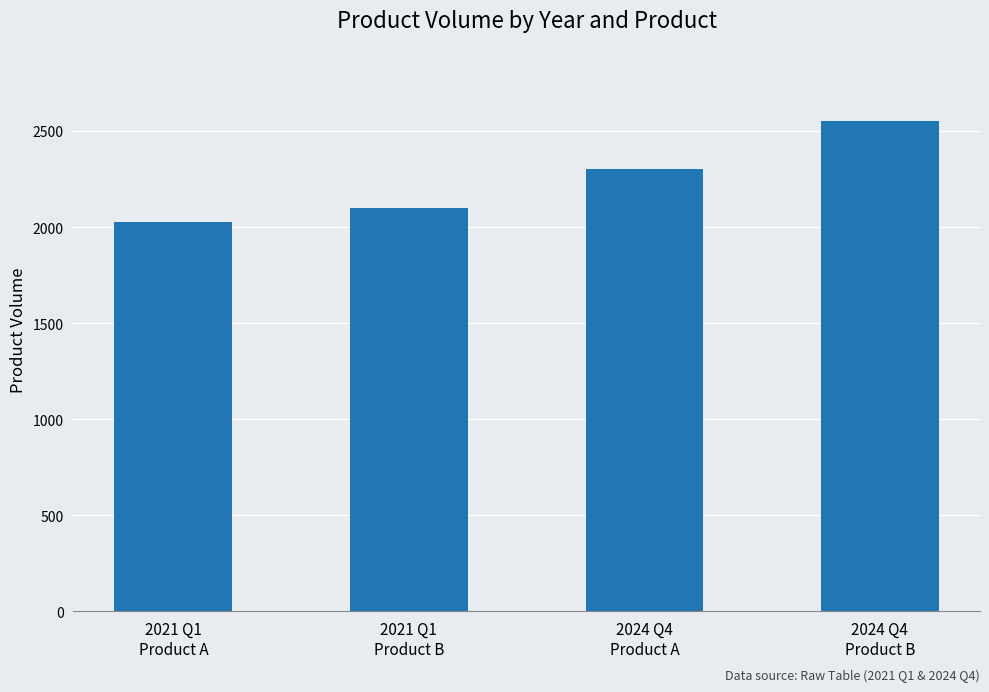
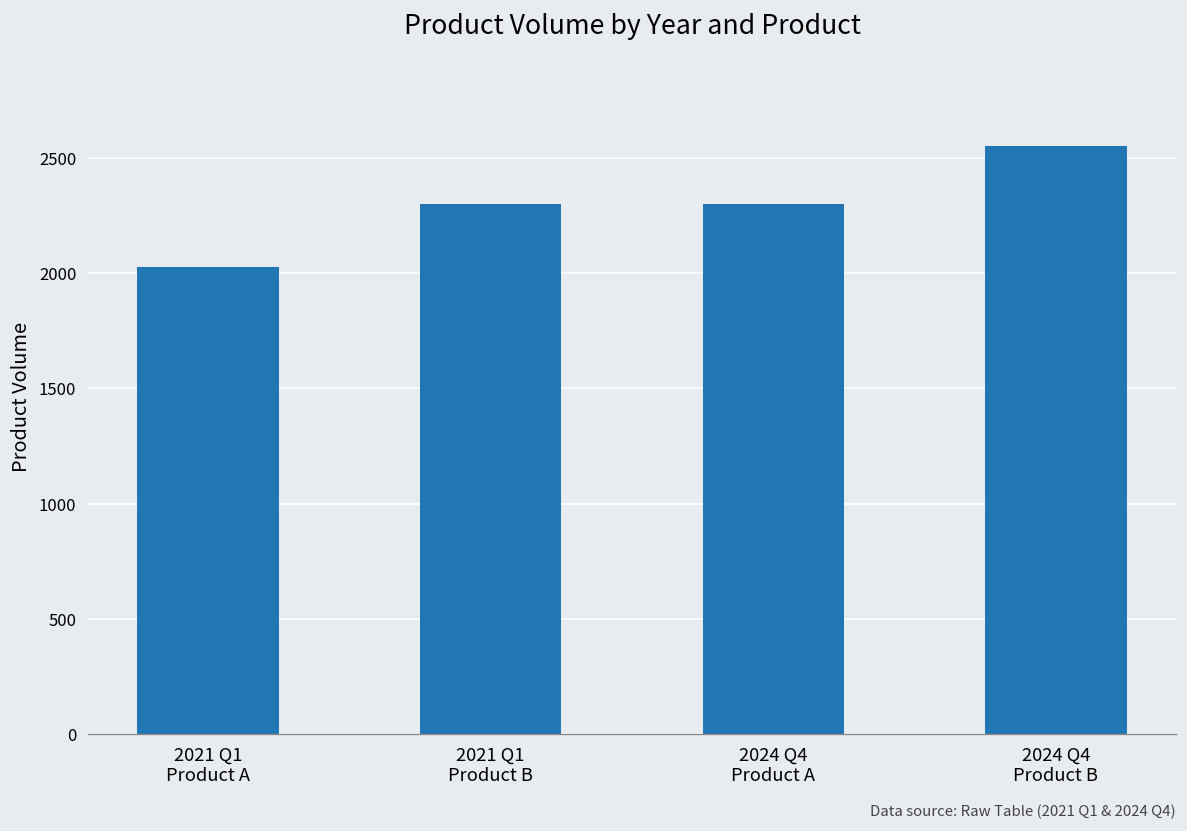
  {
    "2021 Q1 Product A": 2030,
-   "2021 Q1 Product B": 2100,
+   "2021 Q1 Product B": 2300,
    "2024 Q4 Product A": 2300,
    "2024 Q4 Product B": 2550
  }
